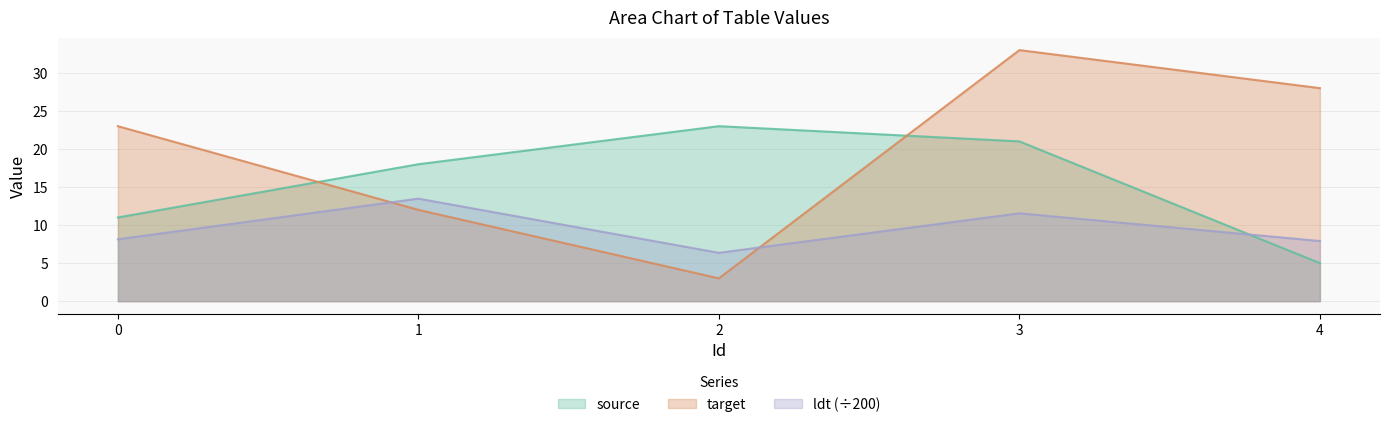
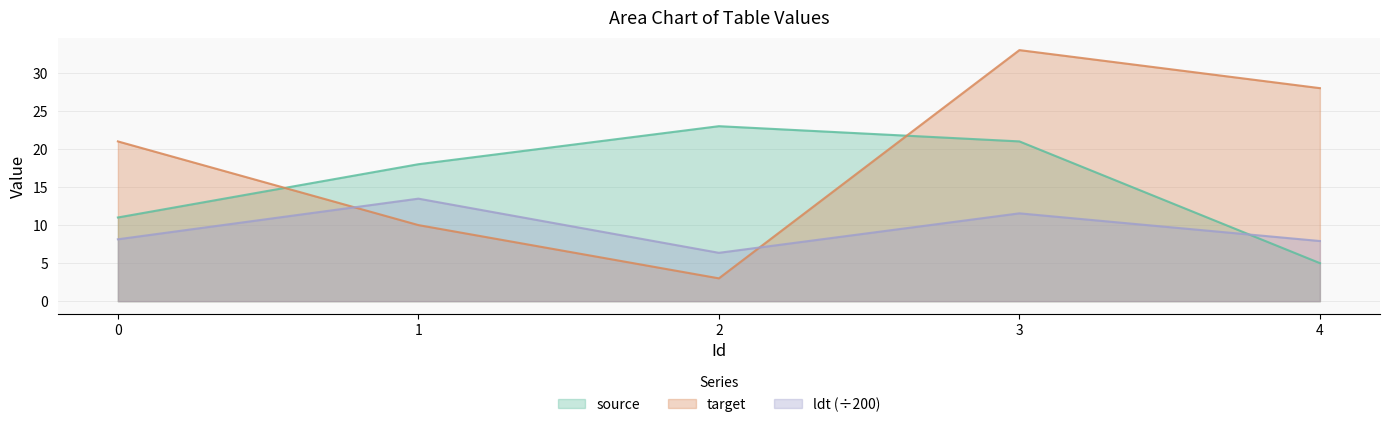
  {
    "target": {
-     "0": 23,
-     "1": 12,
+     "0": 21,
+     "1": 10,
      "2": 3,
      "3": 33,
      "4": 28
    }
  }
